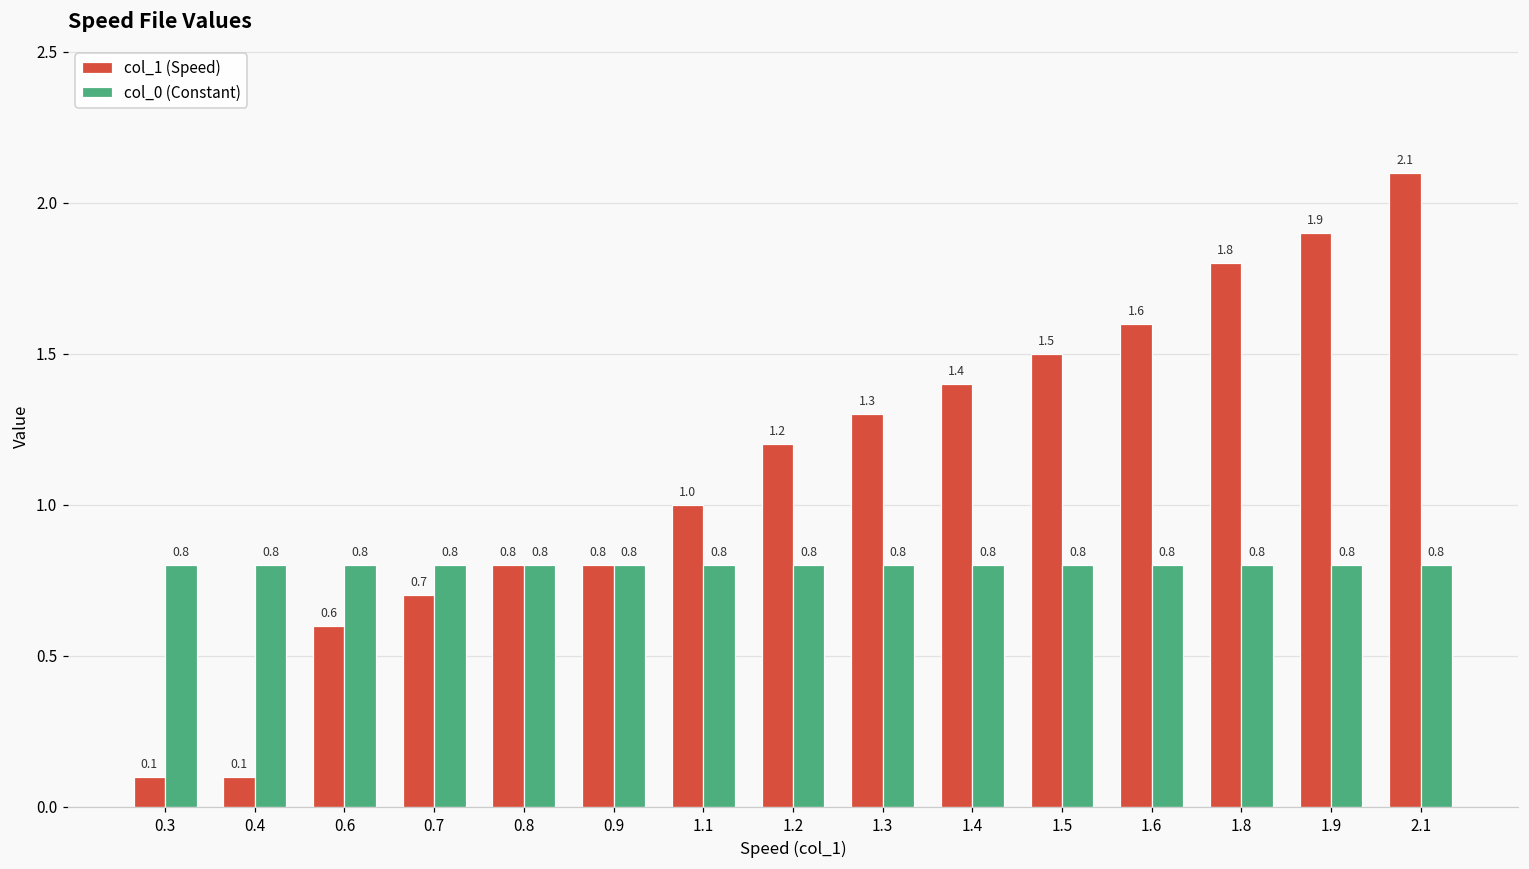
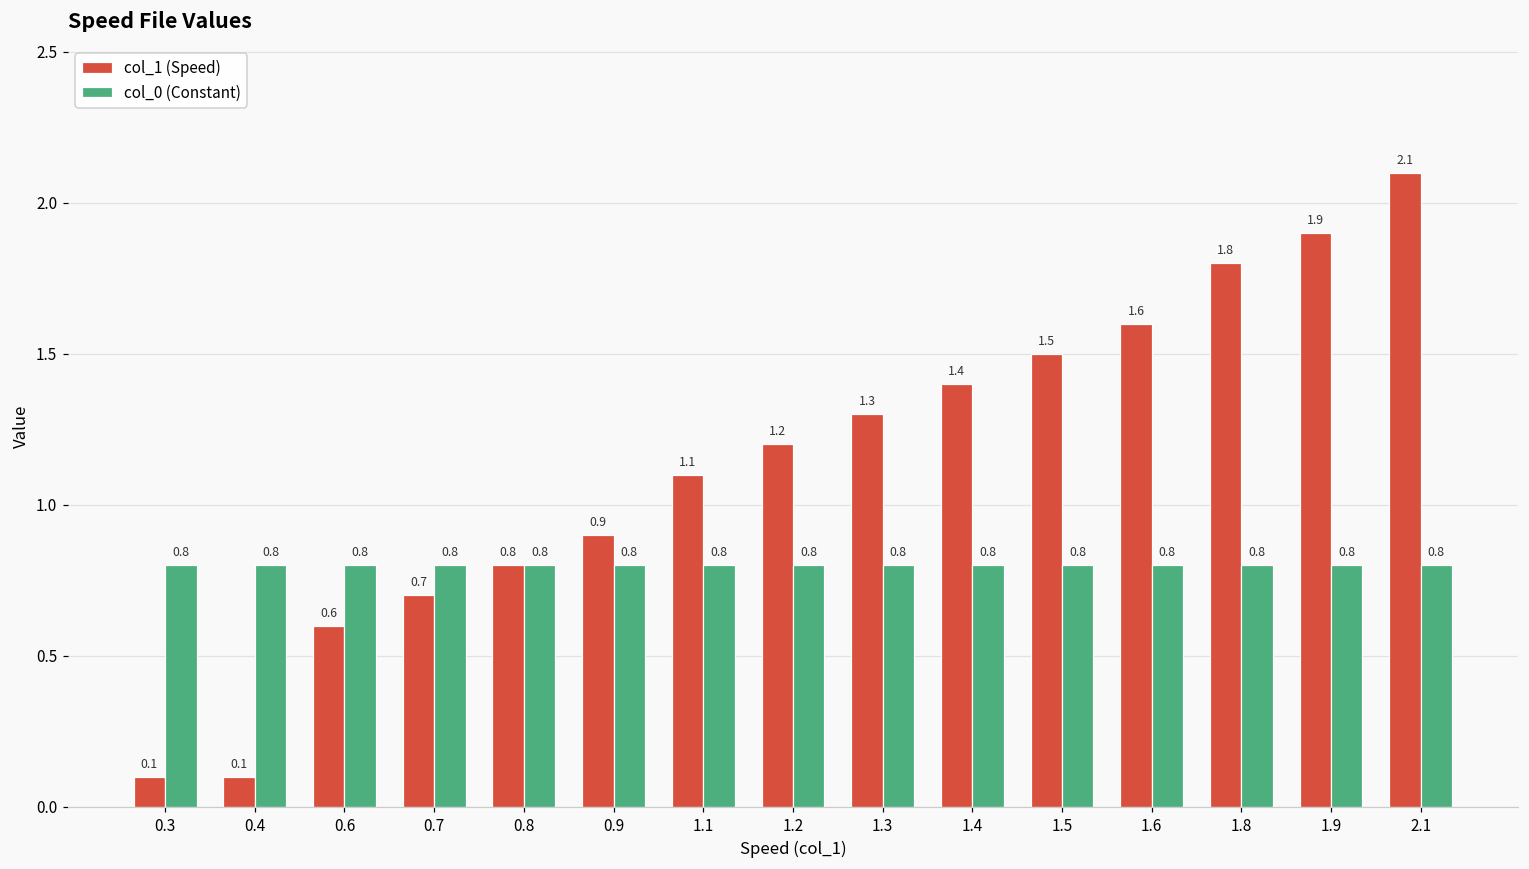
  {
    "col_1 (Speed)": {
      "0.3": 0.1,
      "0.4": 0.1,
      "0.6": 0.6,
      "0.7": 0.7,
      "0.8": 0.8,
-     "0.9": 0.8,
-     "1.1": 1.0,
+     "0.9": 0.9,
+     "1.1": 1.1,
      "1.2": 1.2,
      "1.3": 1.3,
      "1.4": 1.4,
      "1.5": 1.5,
      "1.6": 1.6,
      "1.8": 1.8,
      "1.9": 1.9,
      "2.1": 2.1
    },
    "col_0 (Constant)": {
      "0.3": 0.8,
      "0.4": 0.8,
      "0.6": 0.8,
      "0.7": 0.8,
      "0.8": 0.8,
      "0.9": 0.8,
      "1.1": 0.8,
      "1.2": 0.8,
      "1.3": 0.8,
      "1.4": 0.8,
      "1.5": 0.8,
      "1.6": 0.8,
      "1.8": 0.8,
      "1.9": 0.8,
      "2.1": 0.8
    }
  }
